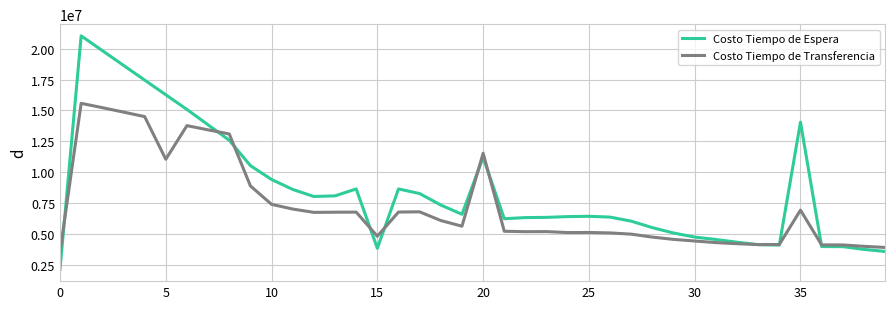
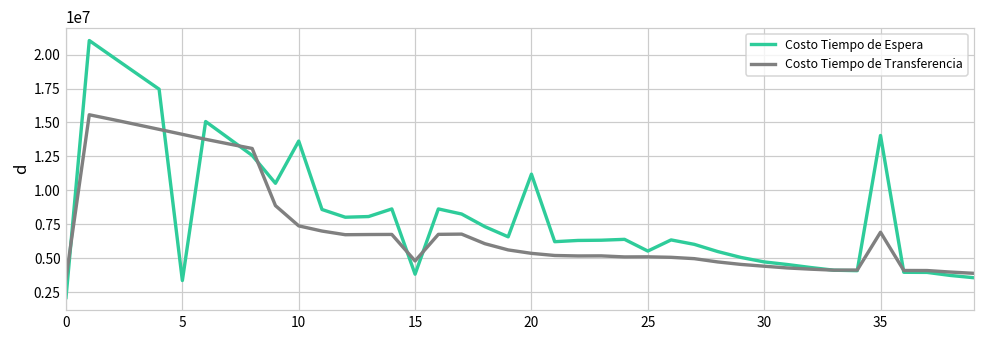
  {
    "Costo Tiempo de Espera": {
      "0": 2100000,
-     "5": 16300000,
-     "10": 9400000,
+     "5": 3400000,
+     "10": 13600000,
      "15": 3800000,
      "20": 11200000,
-     "25": 6400000,
+     "25": 5500000,
      "30": 4700000,
      "35": 14000000
    },
    "Costo Tiempo de Transferencia": {
      "0": 3500000,
-     "5": 11000000,
+     "5": 14100000,
      "10": 7400000,
      "15": 4800000,
-     "20": 11500000,
+     "20": 5400000,
      "25": 5100000,
      "30": 4400000,
      "35": 6900000
    }
  }
